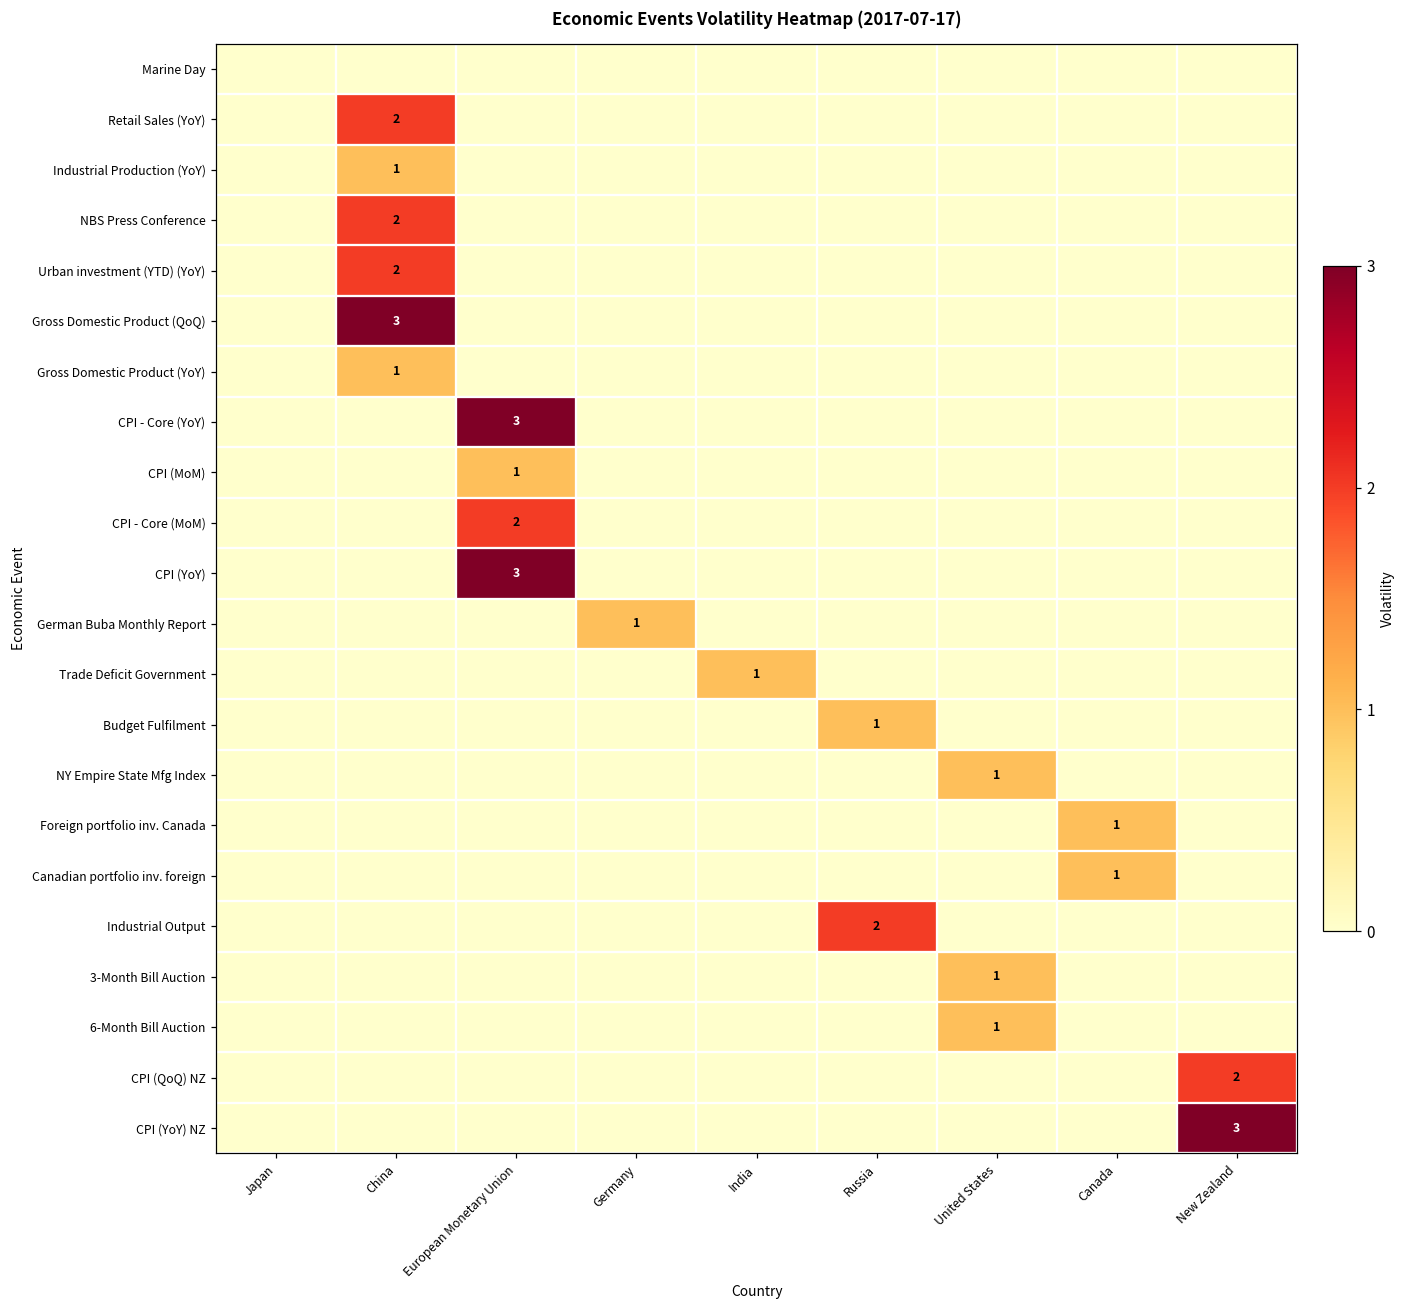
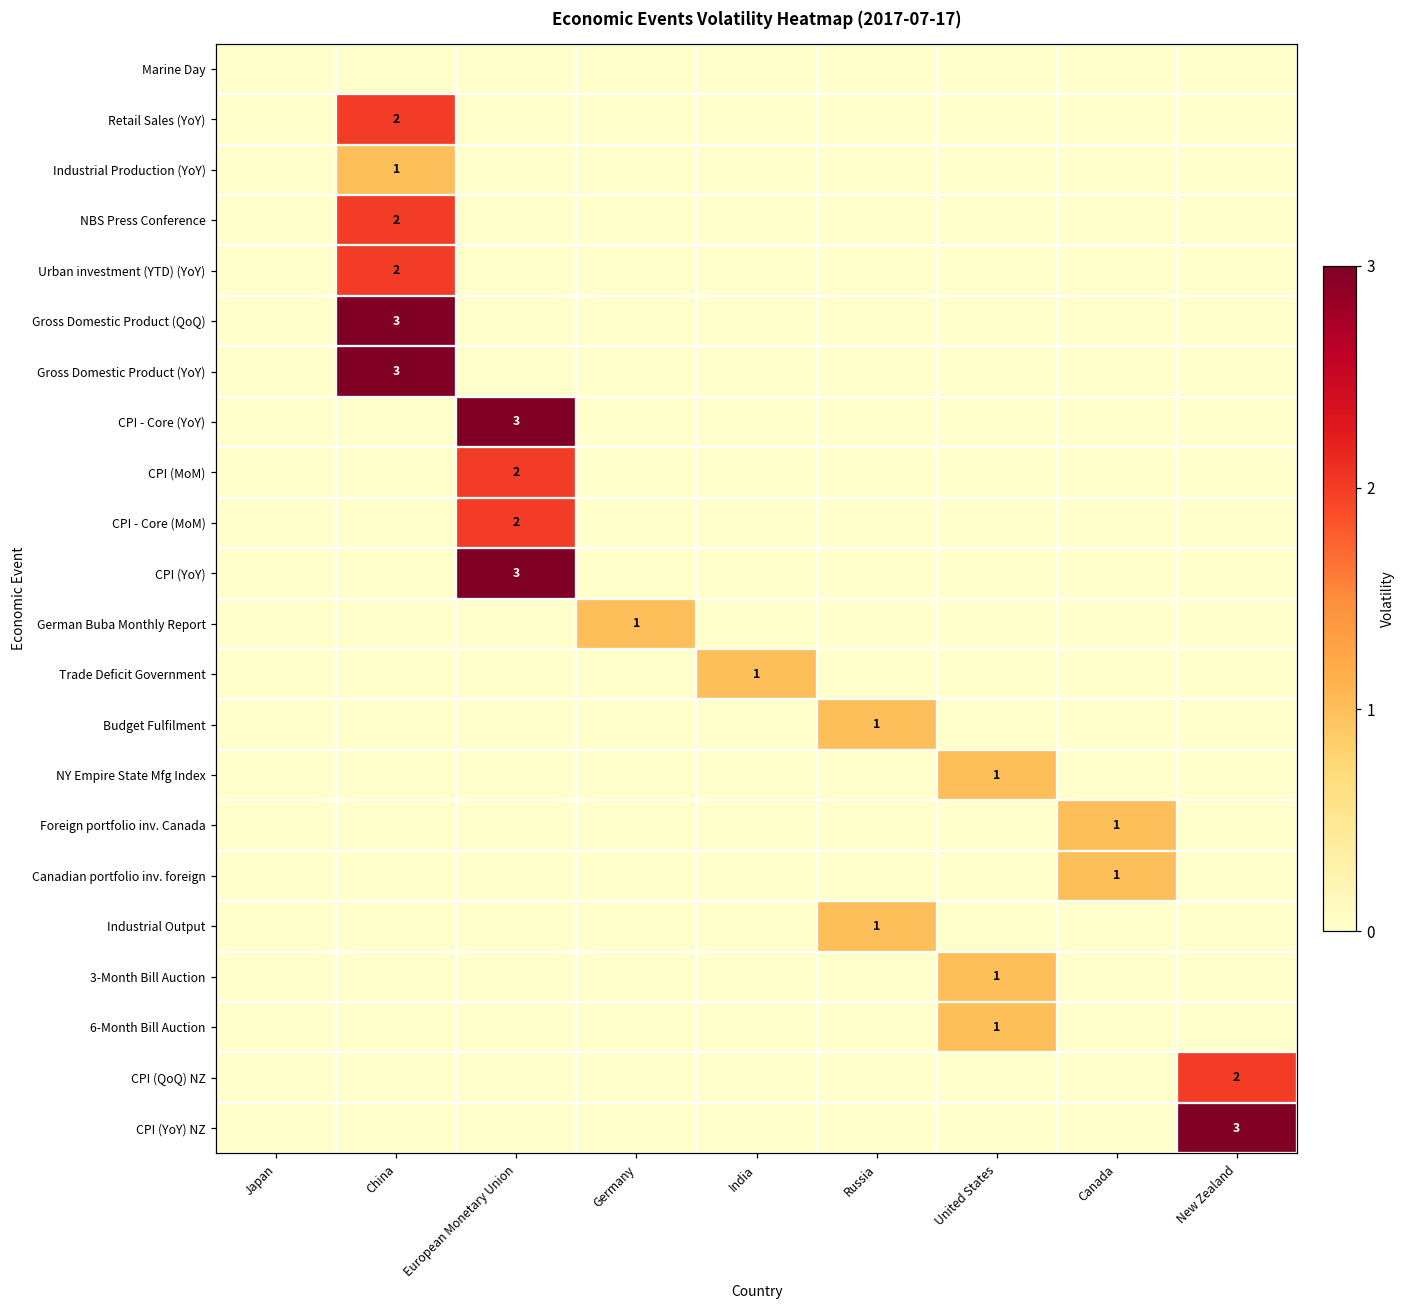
  {
    "Retail Sales (YoY)": {
      "China": 2
    },
    "Industrial Production (YoY)": {
      "China": 1
    },
    "NBS Press Conference": {
      "China": 2
    },
    "Urban investment (YTD) (YoY)": {
      "China": 2
    },
    "Gross Domestic Product (QoQ)": {
      "China": 3
    },
    "Gross Domestic Product (YoY)": {
-     "China": 1
+     "China": 3
    },
    "CPI - Core (YoY)": {
      "European Monetary Union": 3
    },
    "CPI (MoM)": {
-     "European Monetary Union": 1
+     "European Monetary Union": 2
    },
    "CPI - Core (MoM)": {
      "European Monetary Union": 2
    },
    "CPI (YoY)": {
      "European Monetary Union": 3
    },
    "German Buba Monthly Report": {
      "Germany": 1
    },
    "Trade Deficit Government": {
      "India": 1
    },
    "Budget Fulfilment": {
      "Russia": 1
    },
    "NY Empire State Mfg Index": {
      "United States": 1
    },
    "Foreign portfolio inv. Canada": {
      "Canada": 1
    },
    "Canadian portfolio inv. foreign": {
      "Canada": 1
    },
    "Industrial Output": {
-     "Russia": 2
+     "Russia": 1
    },
    "3-Month Bill Auction": {
      "United States": 1
    },
    "6-Month Bill Auction": {
      "United States": 1
    },
    "CPI (QoQ) NZ": {
      "New Zealand": 2
    },
    "CPI (YoY) NZ": {
      "New Zealand": 3
    }
  }
